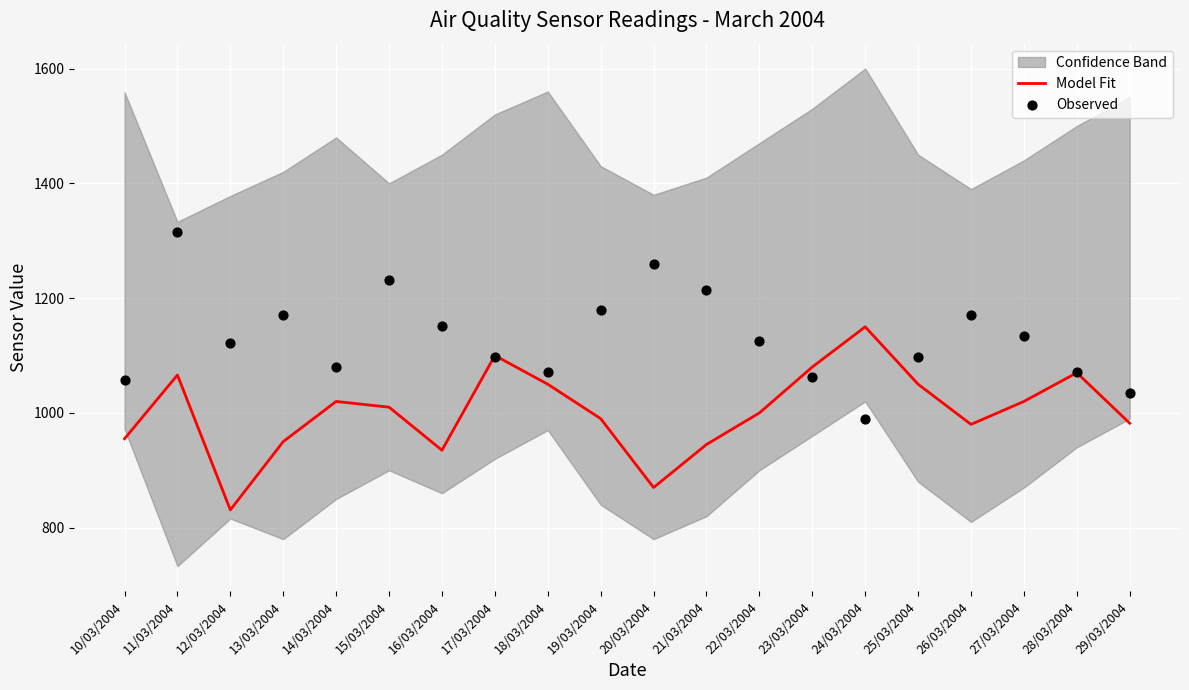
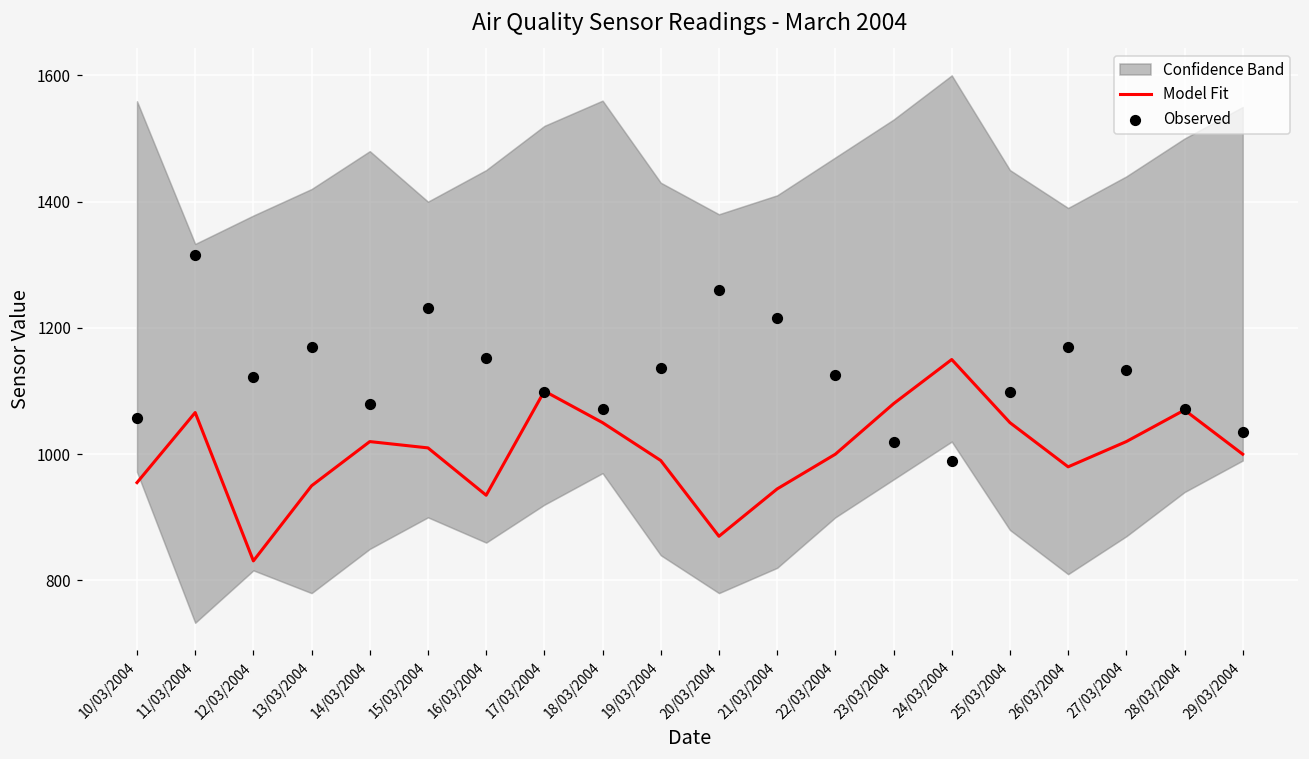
  {
    "Model Fit": {
      "10/03/2004": 960,
      "11/03/2004": 1070,
      "12/03/2004": 830,
      "13/03/2004": 950,
      "14/03/2004": 1020,
      "15/03/2004": 1010,
      "16/03/2004": 940,
      "18/03/2004": 1050,
      "19/03/2004": 990,
      "20/03/2004": 870,
      "21/03/2004": 950,
      "22/03/2004": 1000,
      "23/03/2004": 1080,
      "24/03/2004": 1150,
      "25/03/2004": 1050,
      "26/03/2004": 980,
      "27/03/2004": 1020,
-     "29/03/2004": 980
+     "29/03/2004": 1000
    },
    "Observed": {
-     "19/03/2004": 1180,
-     "23/03/2004": 1060
+     "19/03/2004": 1140,
+     "23/03/2004": 1020
    }
  }
